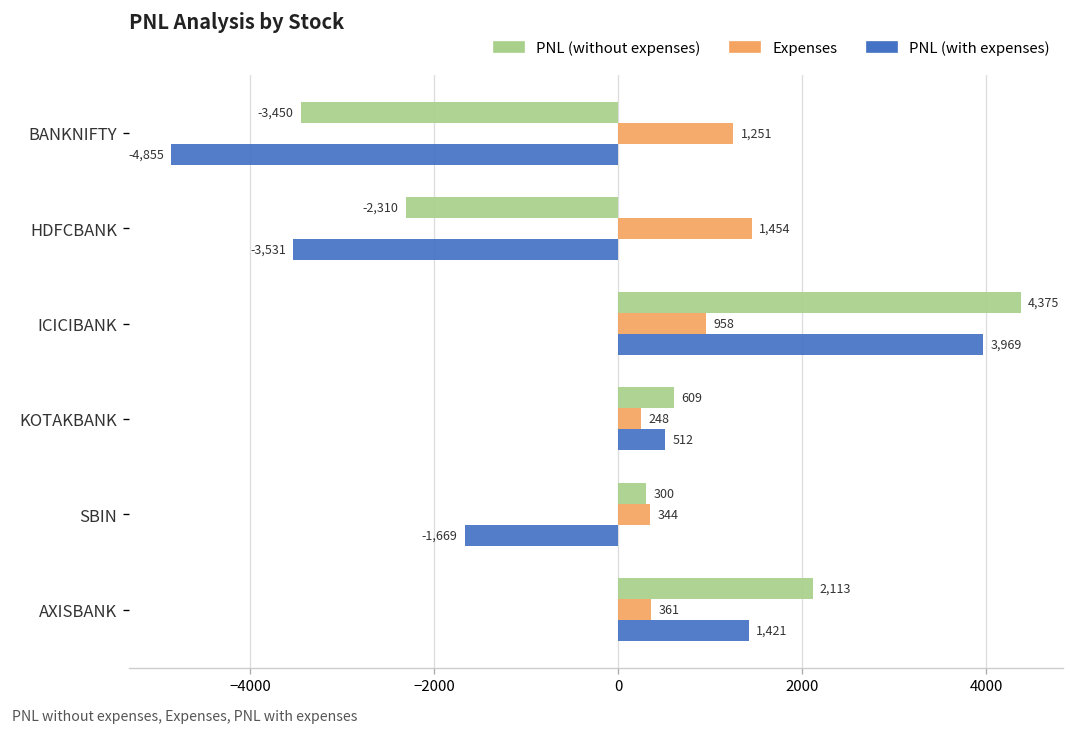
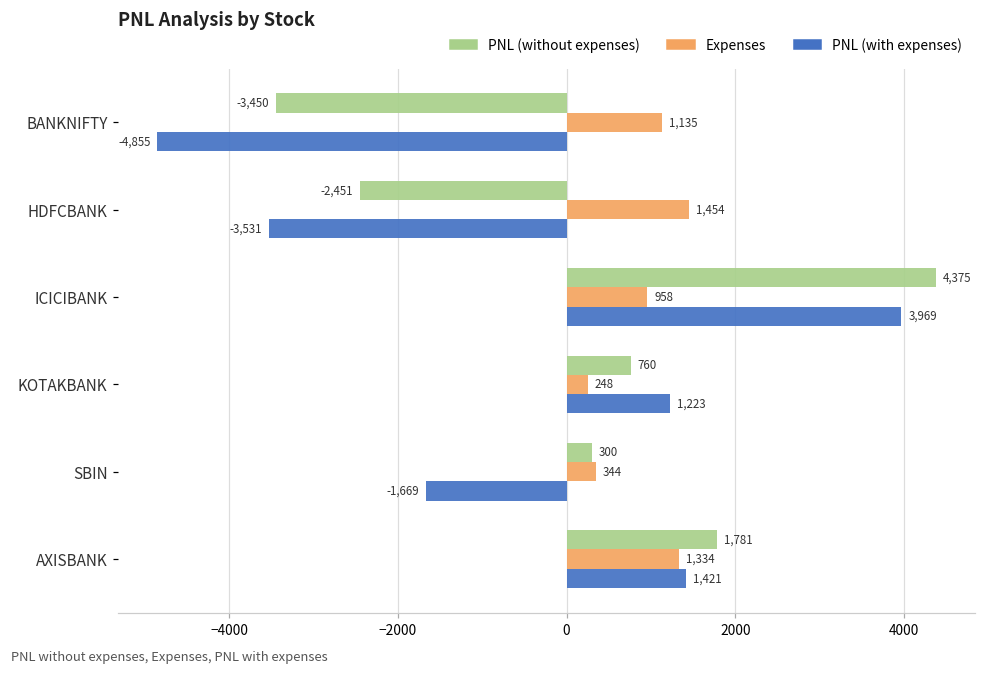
  {
    "PNL (without expenses)": {
      "BANKNIFTY": "-3,450",
-     "HDFCBANK": "-2,310",
+     "HDFCBANK": "-2,451",
      "ICICIBANK": "4,375",
-     "KOTAKBANK": "609",
+     "KOTAKBANK": "760",
      "SBIN": "300",
-     "AXISBANK": "2,113"
+     "AXISBANK": "1,781"
    },
    "Expenses": {
-     "BANKNIFTY": "1,251",
+     "BANKNIFTY": "1,135",
      "HDFCBANK": "1,454",
      "ICICIBANK": "958",
      "KOTAKBANK": "248",
      "SBIN": "344",
-     "AXISBANK": "361"
+     "AXISBANK": "1,334"
    },
    "PNL (with expenses)": {
      "BANKNIFTY": "-4,855",
      "HDFCBANK": "-3,531",
      "ICICIBANK": "3,969",
-     "KOTAKBANK": "512",
+     "KOTAKBANK": "1,223",
      "SBIN": "-1,669",
      "AXISBANK": "1,421"
    }
  }
